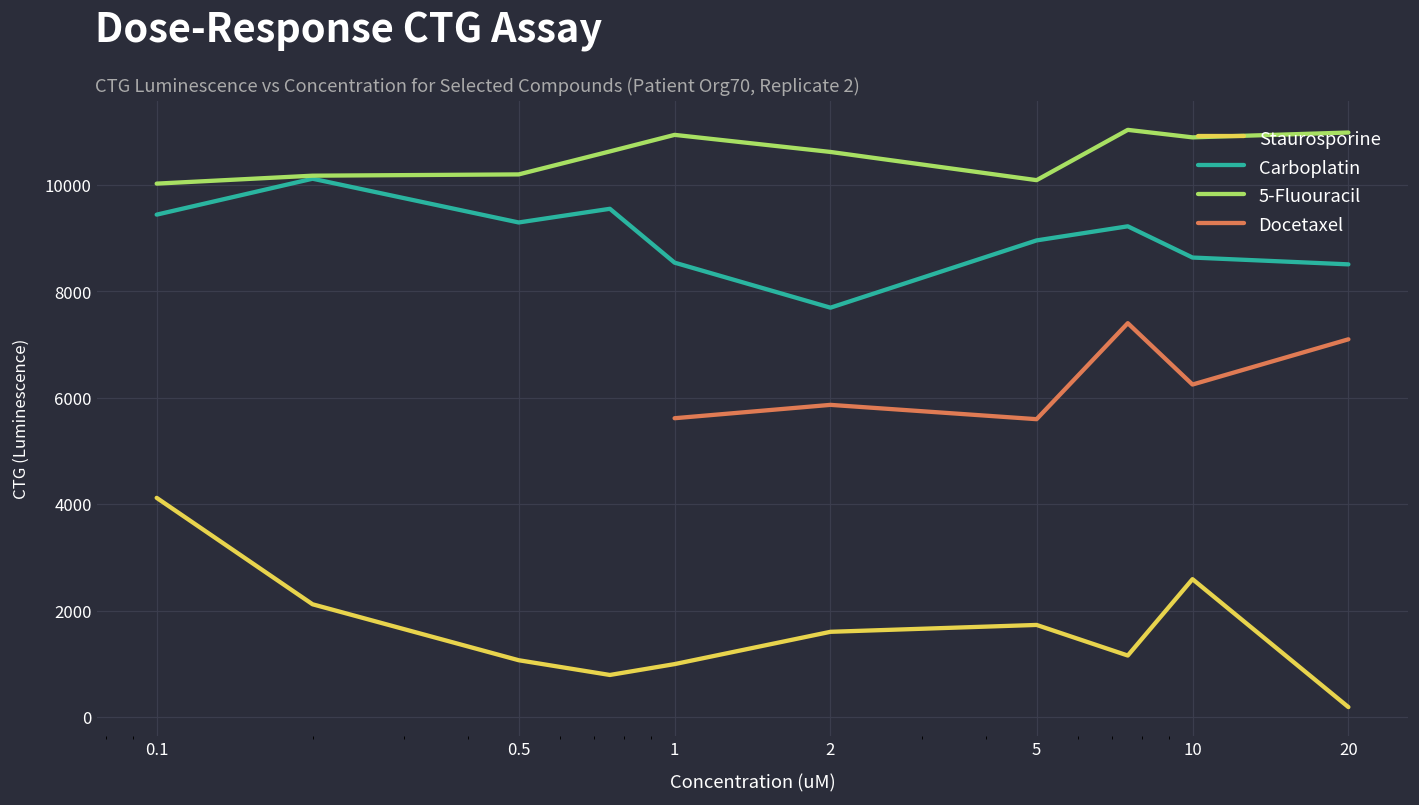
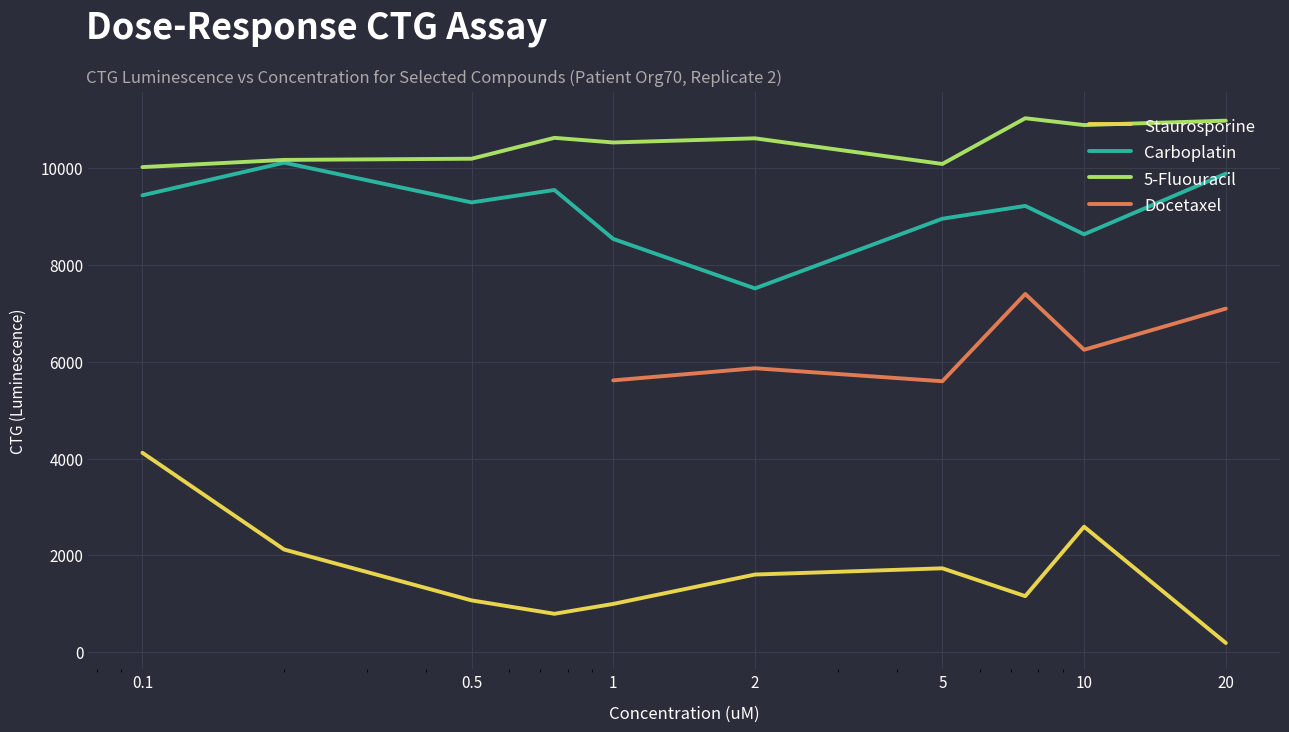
  {
    "Staurosporine": {
      "0.1": 4100,
      "0.5": 1100,
      "1": 1000,
      "2": 1600,
      "5": 1700,
      "10": 2600,
      "20": 200
    },
    "Carboplatin": {
      "0.1": 9400,
      "0.5": 9300,
      "1": 8500,
-     "2": 7700,
+     "2": 7500,
      "5": 9000,
      "10": 8600,
-     "20": 8500
+     "20": 9900
    },
    "5-Fluouracil": {
      "0.1": 10000,
      "0.5": 10200,
-     "1": 10900,
+     "1": 10500,
      "2": 10600,
      "5": 10100,
      "10": 10900,
      "20": 11000
    },
    "Docetaxel": {
      "1": 5600,
      "2": 5900,
      "5": 5600,
      "10": 6200,
      "20": 7100
    }
  }
